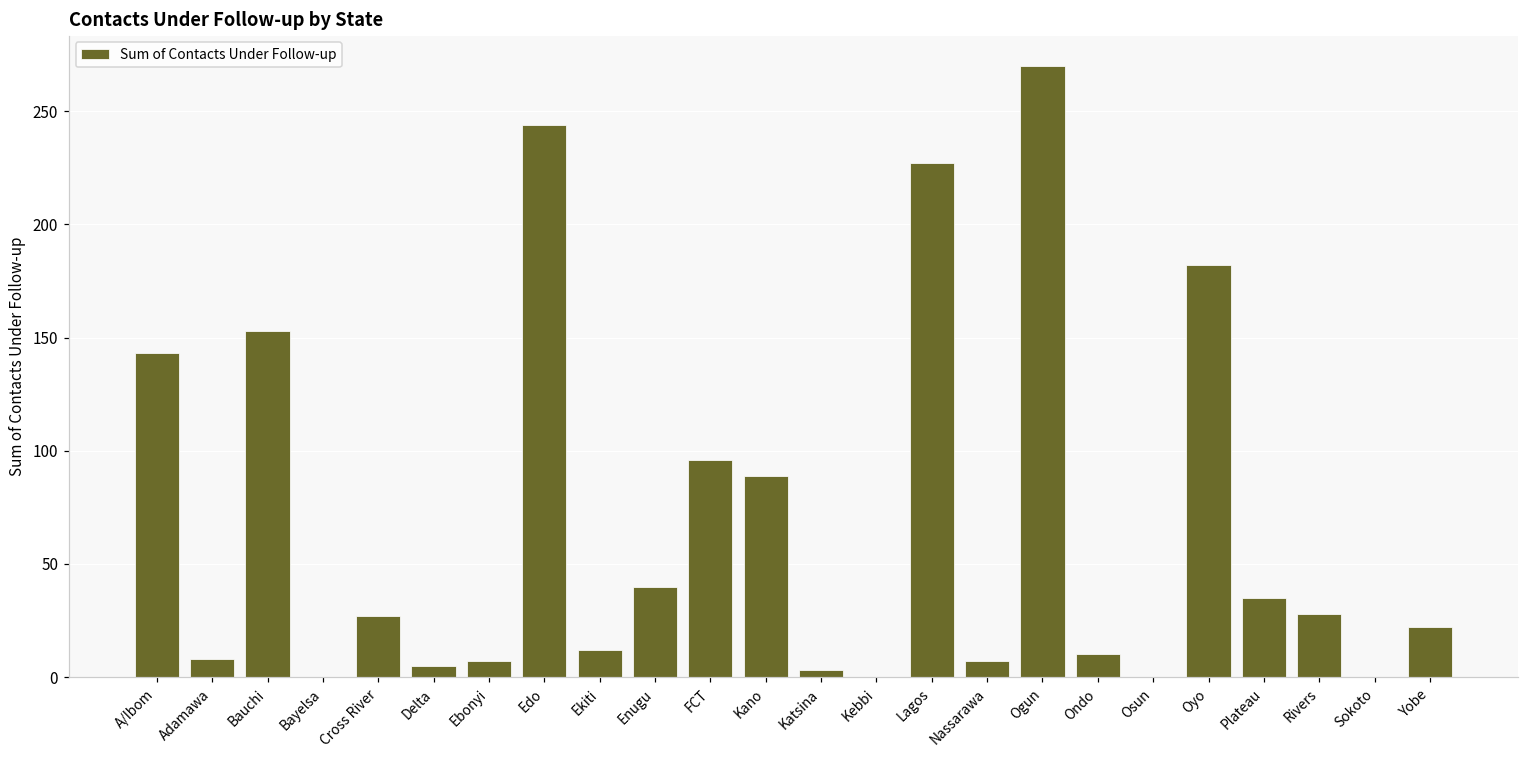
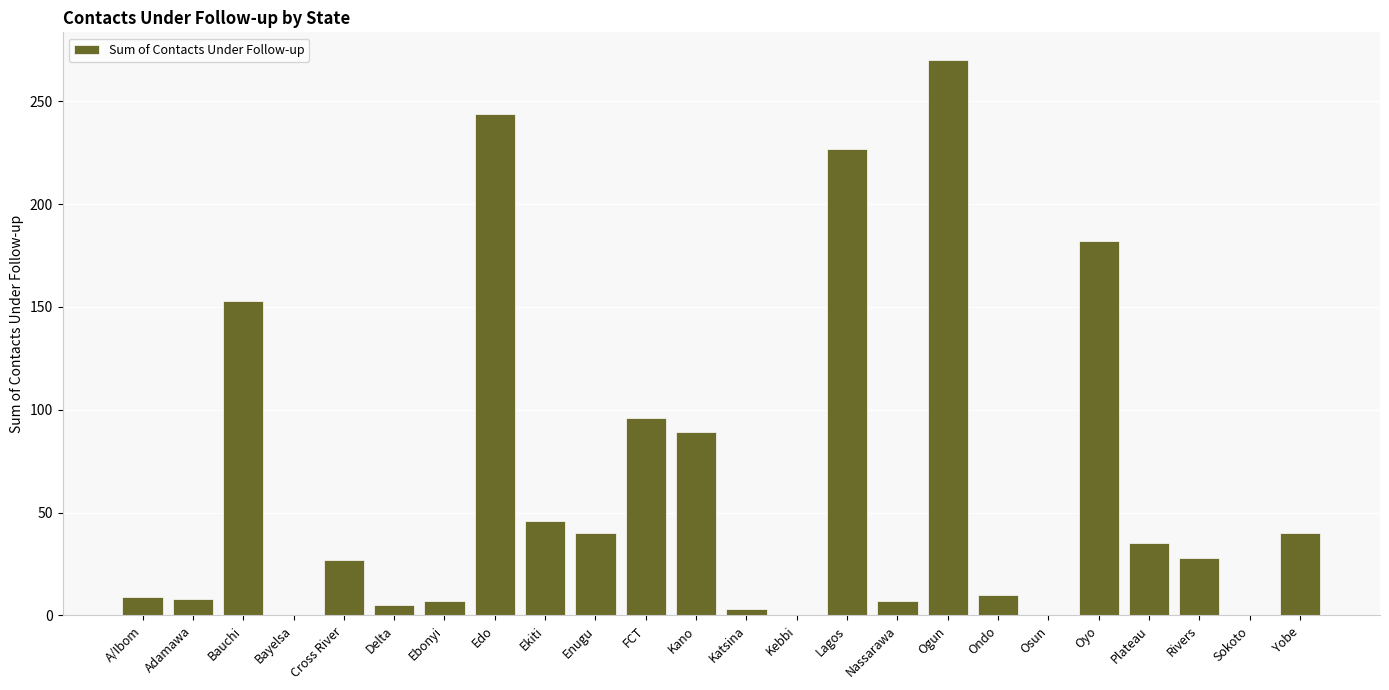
  {
-   "A/Ibom": 143,
+   "A/Ibom": 9,
    "Adamawa": 8,
    "Bauchi": 153,
    "Bayelsa": 0,
    "Cross River": 27,
    "Delta": 5,
    "Ebonyi": 7,
    "Edo": 244,
-   "Ekiti": 12,
+   "Ekiti": 46,
    "Enugu": 40,
    "FCT": 96,
    "Kano": 89,
    "Katsina": 3,
    "Kebbi": 0,
    "Lagos": 227,
    "Nassarawa": 7,
    "Ogun": 270,
    "Ondo": 10,
    "Osun": 0,
    "Oyo": 182,
    "Plateau": 35,
    "Rivers": 28,
    "Sokoto": 0,
-   "Yobe": 22
+   "Yobe": 40
  }
